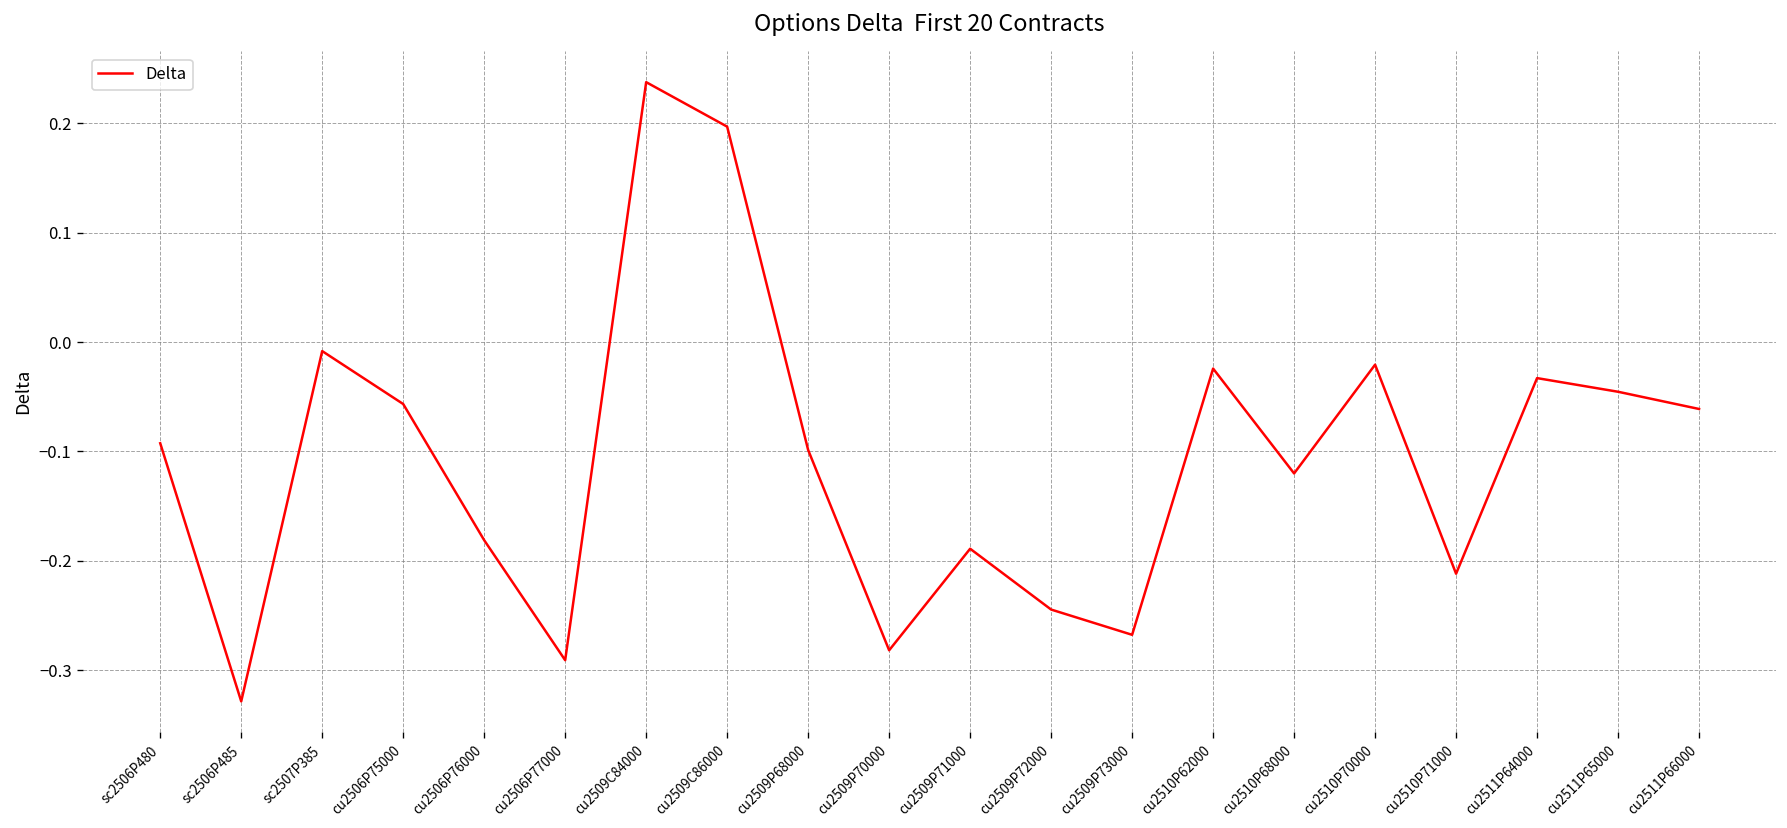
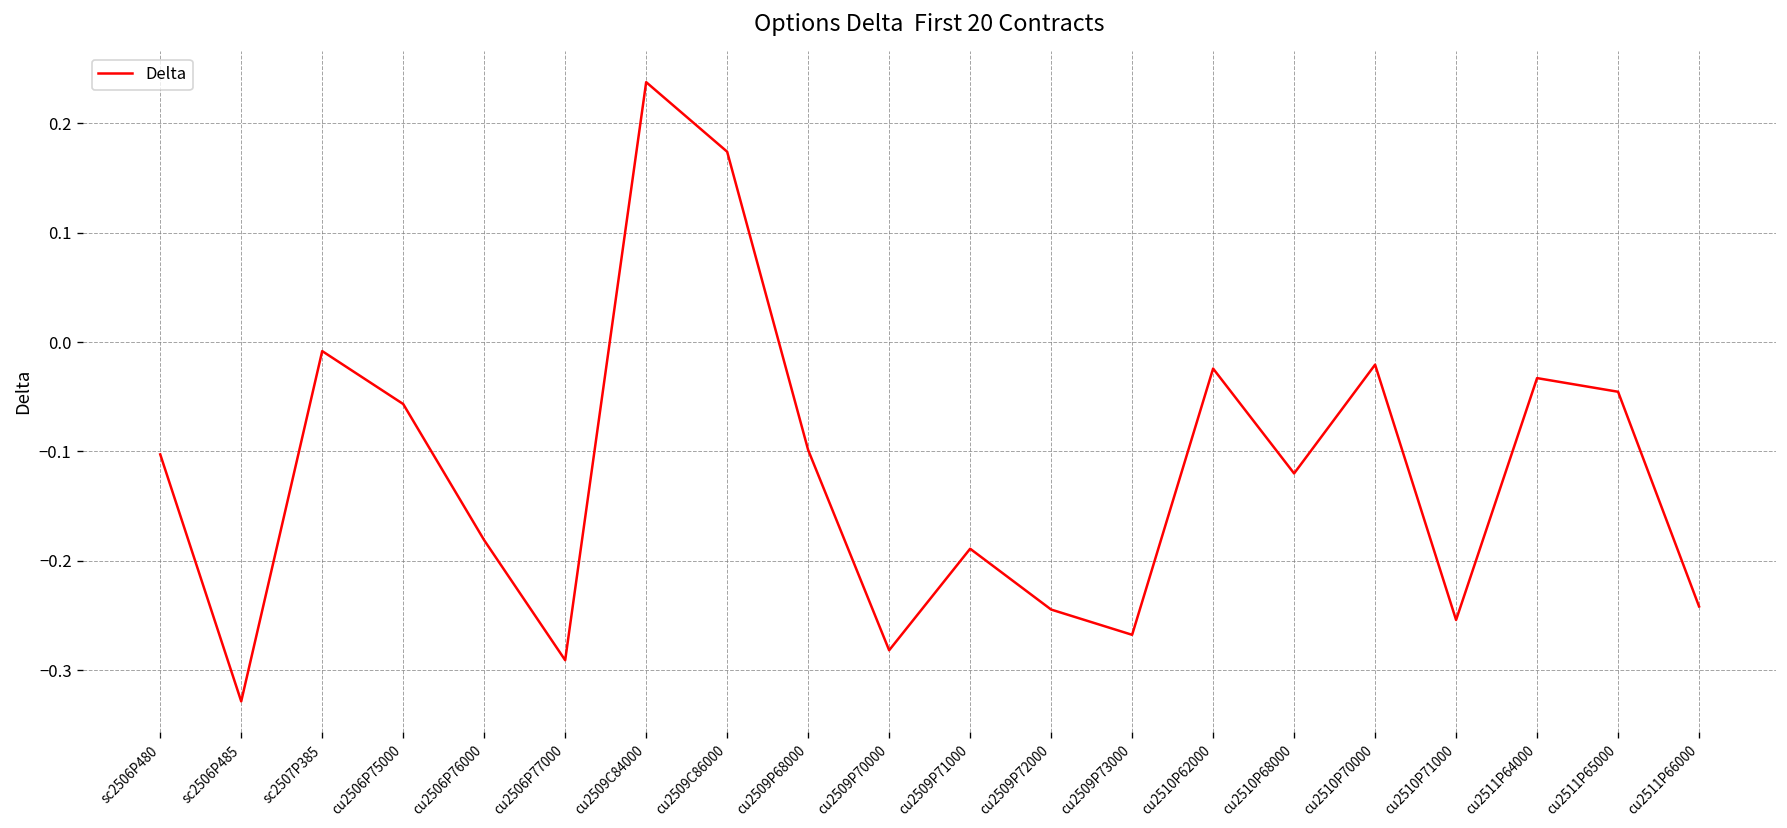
  {
-   "sc2506P480": -0.09,
+   "sc2506P480": -0.10,
    "sc2506P485": -0.33,
    "sc2507P385": -0.01,
    "cu2506P75000": -0.06,
    "cu2506P76000": -0.18,
    "cu2506P77000": -0.29,
    "cu2509C84000": 0.24,
-   "cu2509C86000": 0.20,
+   "cu2509C86000": 0.17,
    "cu2509P68000": -0.10,
    "cu2509P70000": -0.28,
    "cu2509P71000": -0.19,
    "cu2509P72000": -0.24,
    "cu2509P73000": -0.27,
    "cu2510P62000": -0.02,
    "cu2510P68000": -0.12,
    "cu2510P70000": -0.02,
-   "cu2510P71000": -0.21,
+   "cu2510P71000": -0.25,
    "cu2511P64000": -0.03,
    "cu2511P65000": -0.05,
-   "cu2511P66000": -0.06
+   "cu2511P66000": -0.24
  }
